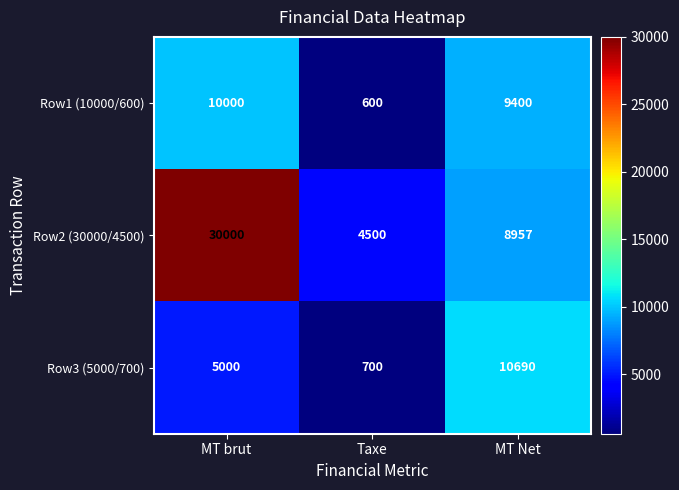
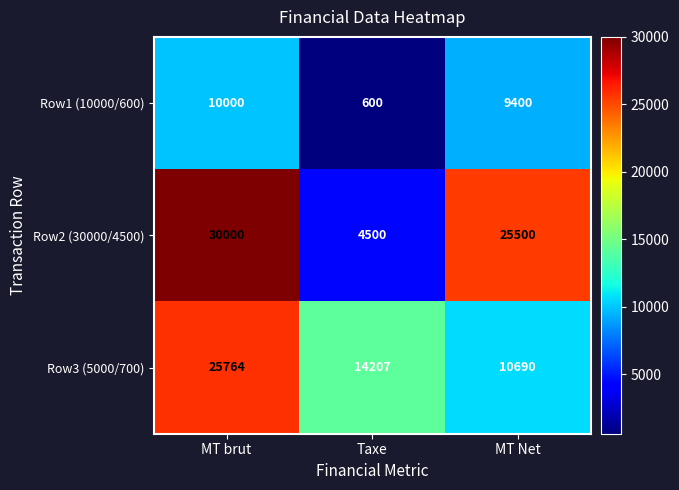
  {
    "Row1 (10000/600)": {
      "MT brut": 10000,
      "Taxe": 600,
      "MT Net": 9400
    },
    "Row2 (30000/4500)": {
      "MT brut": 30000,
      "Taxe": 4500,
-     "MT Net": 8957
+     "MT Net": 25500
    },
    "Row3 (5000/700)": {
-     "MT brut": 5000,
-     "Taxe": 700,
+     "MT brut": 25764,
+     "Taxe": 14207,
      "MT Net": 10690
    }
  }
